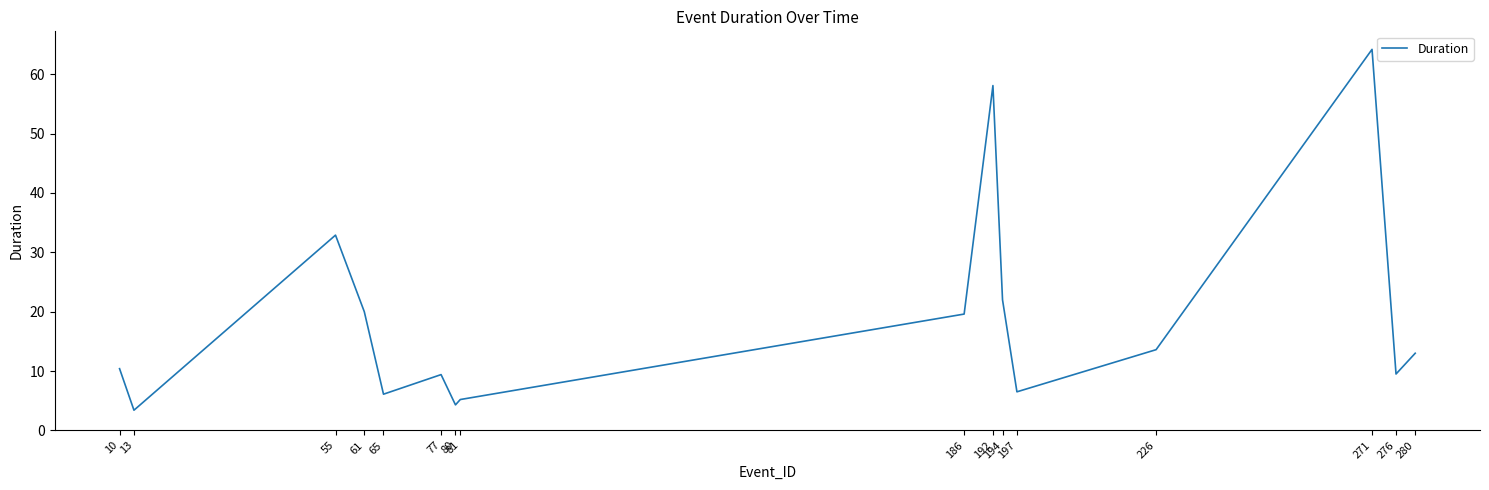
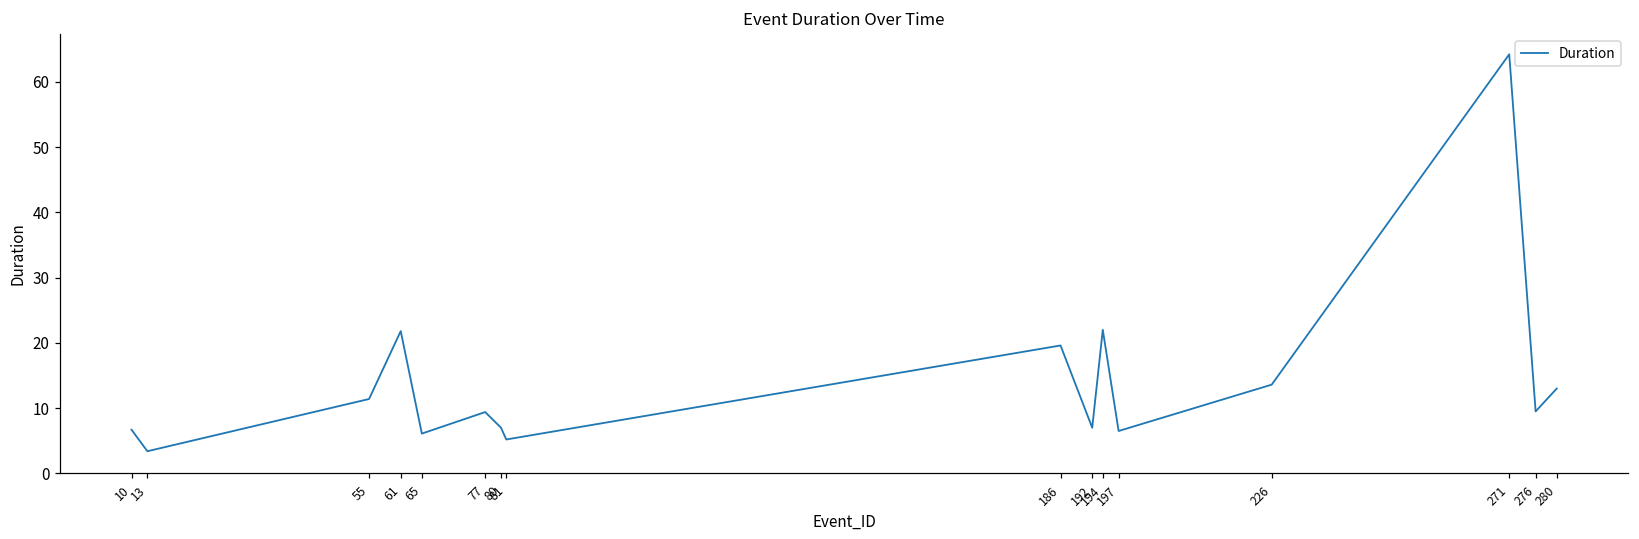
  {
-   "10": 10,
+   "10": 7,
    "13": 3,
-   "55": 33,
-   "61": 20,
+   "55": 11,
+   "61": 22,
    "65": 6,
    "77": 9,
-   "80": 4,
+   "80": 7,
    "81": 5,
    "186": 20,
-   "192": 58,
+   "192": 7,
    "194": 22,
    "197": 7,
    "226": 14,
    "271": 64,
    "276": 10,
    "280": 13
  }
